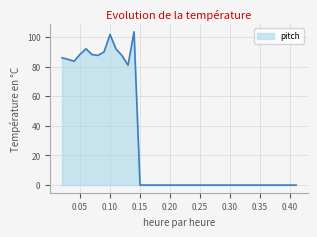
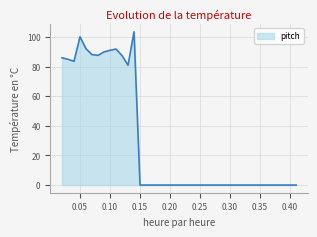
  {
-   "0.05": 88,
-   "0.10": 102,
+   "0.05": 100,
+   "0.10": 91,
    "0.15": 0,
    "0.20": 0,
    "0.25": 0,
    "0.30": 0,
    "0.35": 0,
    "0.40": 0
  }
